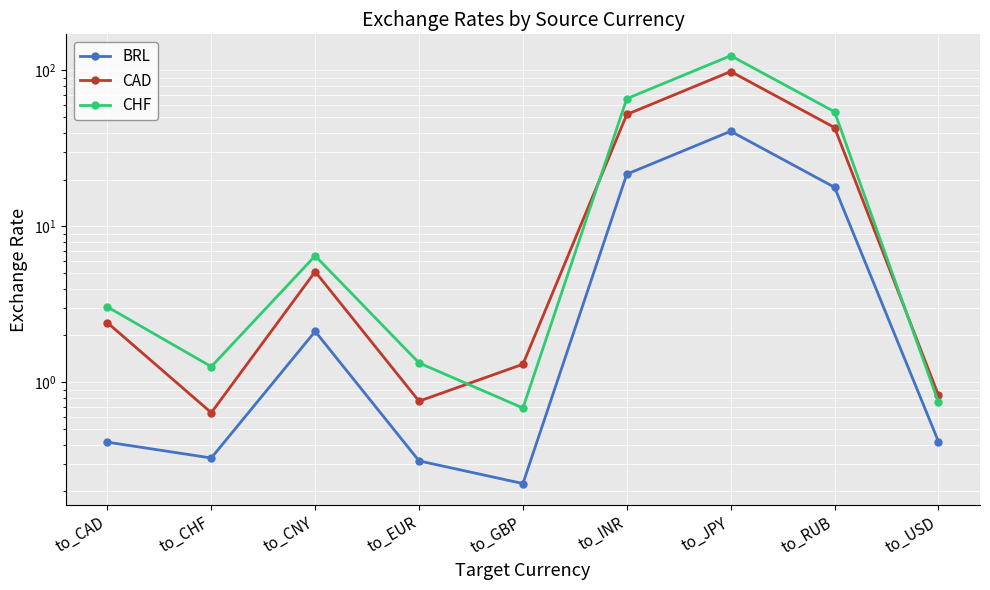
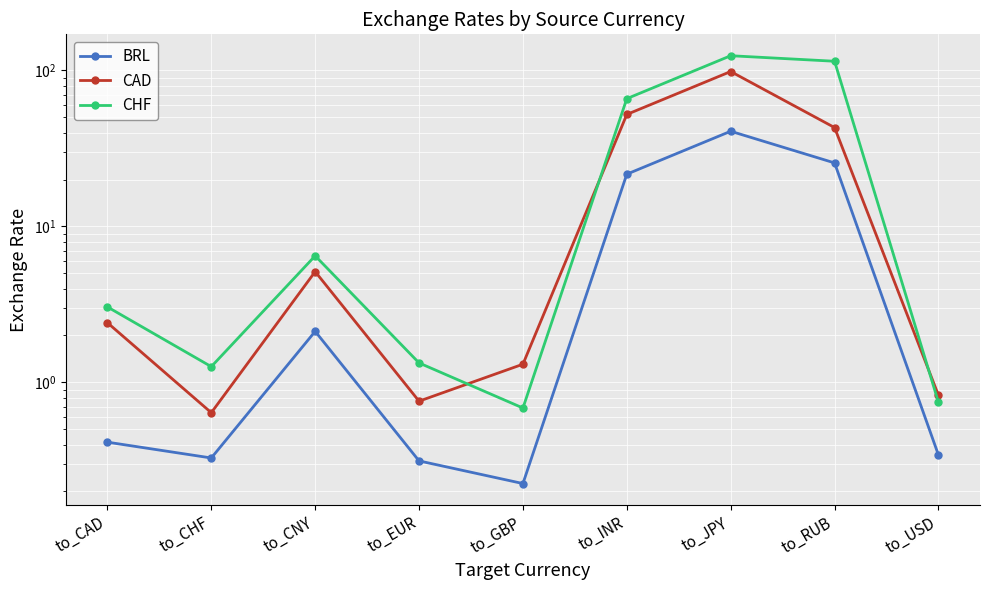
  {
    "BRL": {
      "to_CAD": 0.41,
      "to_CHF": 0.33,
      "to_CNY": 2.1,
      "to_EUR": 0.31,
      "to_GBP": 0.22,
      "to_INR": 22,
      "to_JPY": 41,
-     "to_RUB": 18,
-     "to_USD": 0.42
+     "to_RUB": 26,
+     "to_USD": 0.34
    },
    "CAD": {
      "to_CAD": 2.4,
      "to_CHF": 0.64,
      "to_CNY": 5.1,
      "to_EUR": 0.8,
      "to_GBP": 1.3,
      "to_INR": 52,
      "to_JPY": 100,
      "to_RUB": 43,
      "to_USD": 0.8
    },
    "CHF": {
      "to_CAD": 3,
      "to_CHF": 1.3,
      "to_CNY": 6.5,
      "to_EUR": 1.3,
      "to_GBP": 0.7,
      "to_INR": 66,
      "to_JPY": 120,
-     "to_RUB": 54,
+     "to_RUB": 110,
      "to_USD": 0.7
    }
  }
